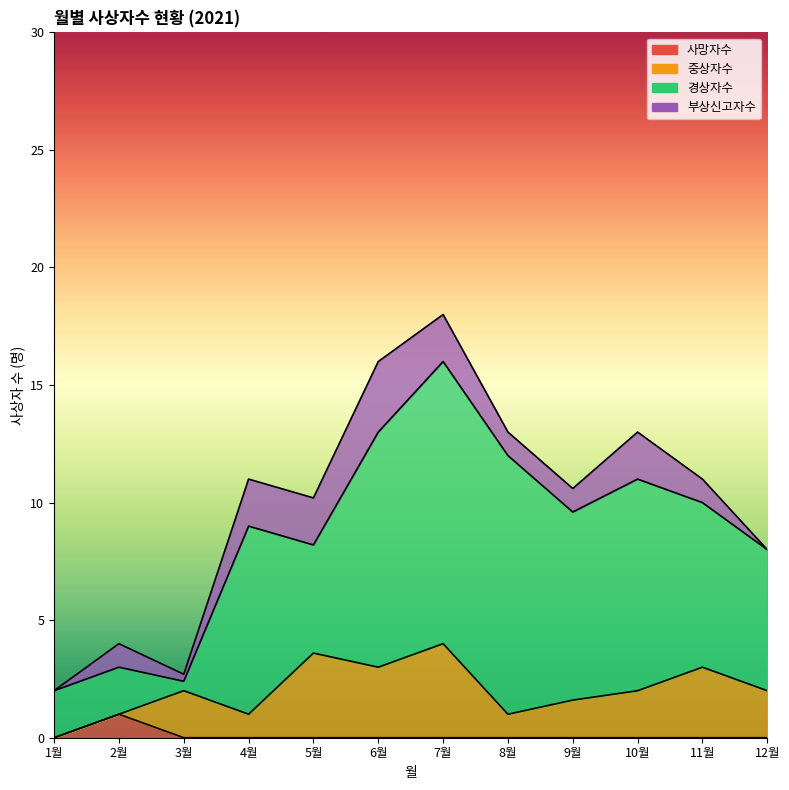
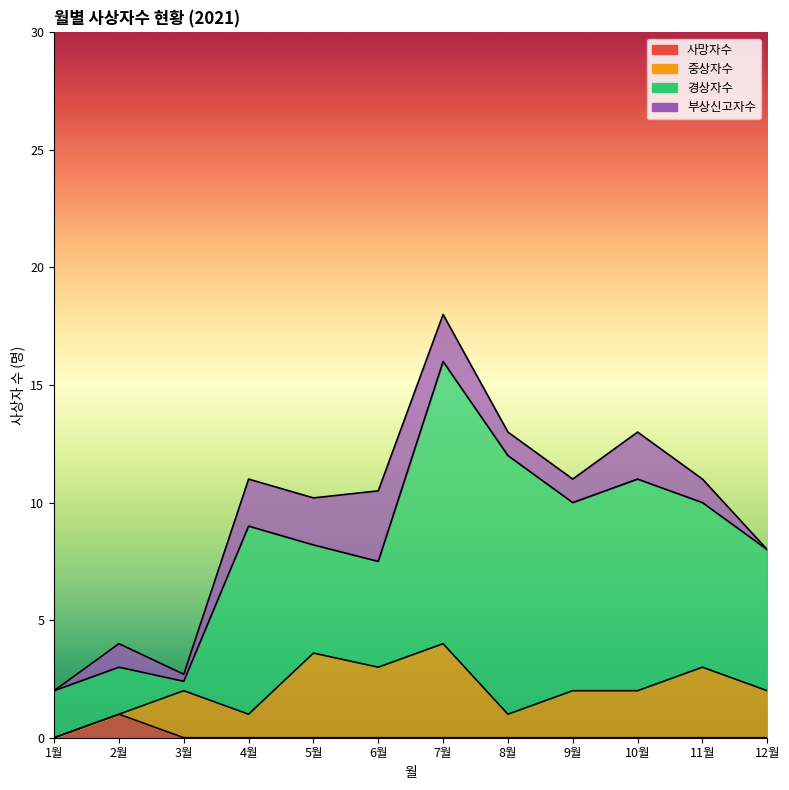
  {
    "사망자수": {
      "3월": 0.0,
      "4월": 0.0,
      "5월": 0.0,
      "6월": 0.0,
      "7월": 0.0,
      "8월": 0.0,
      "9월": 0.0,
      "10월": 0.0,
      "11월": 0.0,
      "12월": 0.0
    },
    "중상자수": {
      "3월": 2.0,
      "4월": 1.0,
      "5월": 3.6,
      "6월": 3.0,
      "7월": 4.0,
      "8월": 1.0,
-     "9월": 1.6,
+     "9월": 2.0,
      "10월": 2.0,
      "11월": 3.0,
      "12월": 2.0
    },
    "경상자수": {
      "2월": 2.0,
      "3월": 0.4,
      "4월": 8.0,
      "5월": 4.6,
-     "6월": 10.0,
+     "6월": 4.5,
      "7월": 12.0,
      "8월": 11.0,
      "9월": 8.0,
      "10월": 9.0,
      "11월": 7.0
    },
    "부상신고자수": {
      "2월": 1.0,
      "3월": 0.3,
      "4월": 2.0,
      "5월": 2.0,
      "6월": 3.0,
      "7월": 2.0,
      "8월": 1.0,
      "9월": 1.0,
      "10월": 2.0,
      "11월": 1.0
    }
  }
